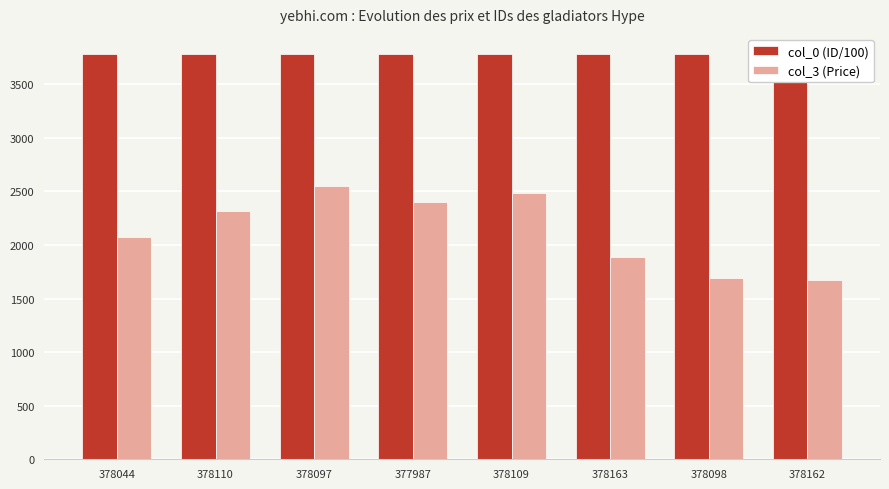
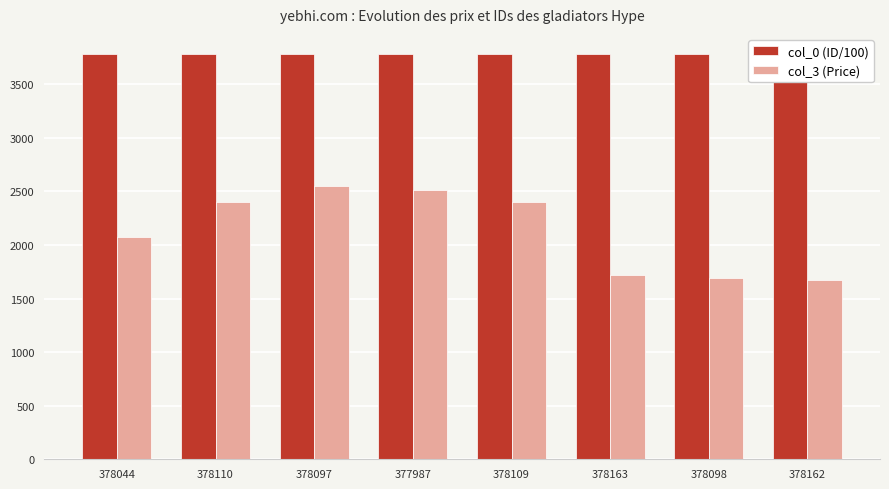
  {
    "col_0 (ID/100)": {
      "378044": 3780,
      "378110": 3780,
      "378097": 3780,
      "377987": 3780,
      "378109": 3780,
      "378163": 3780,
      "378098": 3780
    },
    "col_3 (Price)": {
      "378044": 2080,
-     "378110": 2310,
+     "378110": 2400,
      "378097": 2550,
-     "377987": 2400,
-     "378109": 2480,
-     "378163": 1890,
+     "377987": 2520,
+     "378109": 2400,
+     "378163": 1720,
      "378098": 1690,
      "378162": 1680
    }
  }
